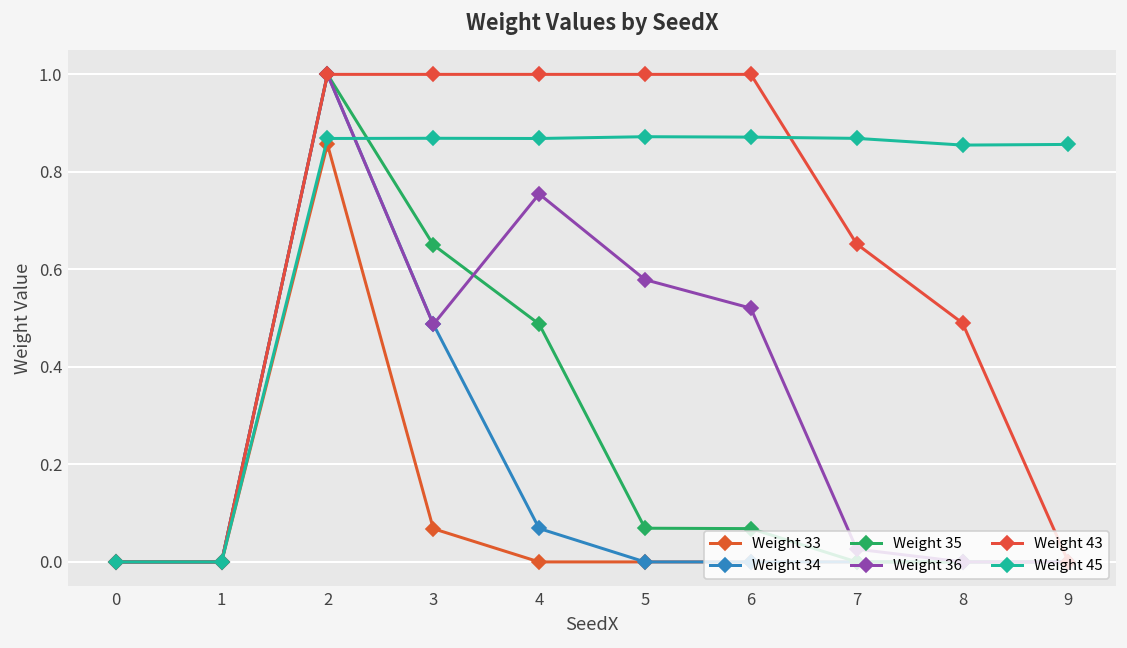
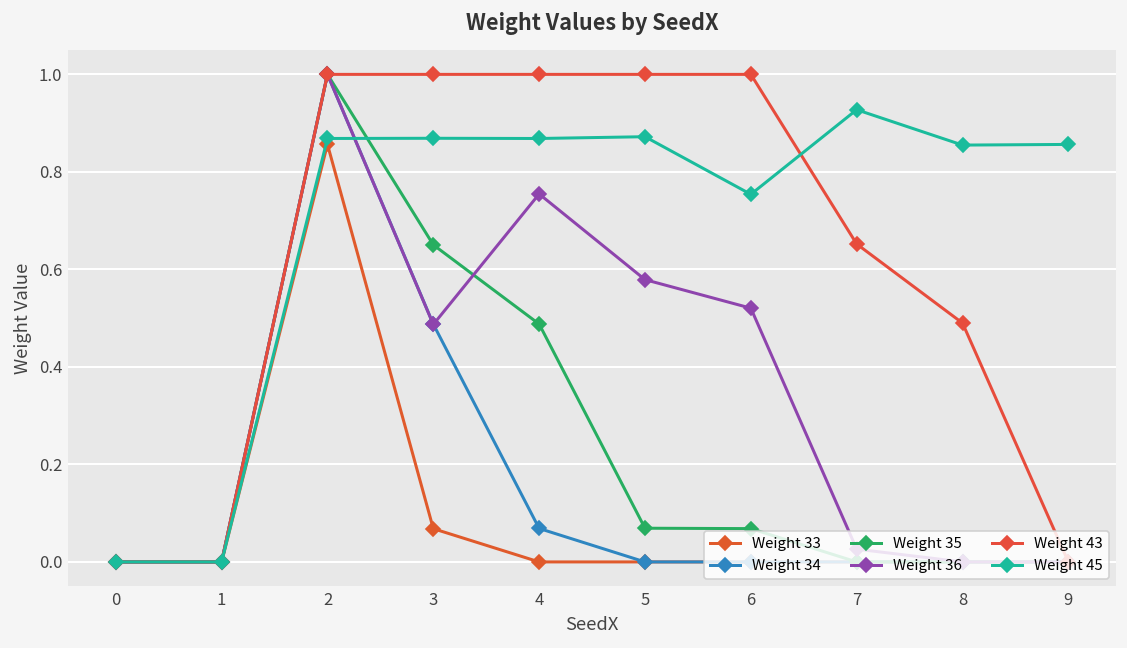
  {
    "Weight 34": {
      "4": 0.07
    },
    "Weight 35": {
      "3": 0.65,
      "4": 0.49,
      "5": 0.07
    },
    "Weight 36": {
      "4": 0.75,
      "5": 0.58,
      "6": 0.52
    },
    "Weight 45": {
      "2": 0.87,
      "3": 0.87,
      "4": 0.87,
      "5": 0.87,
-     "6": 0.87,
-     "7": 0.87,
+     "6": 0.75,
+     "7": 0.93,
      "8": 0.85,
      "9": 0.86
    }
  }
